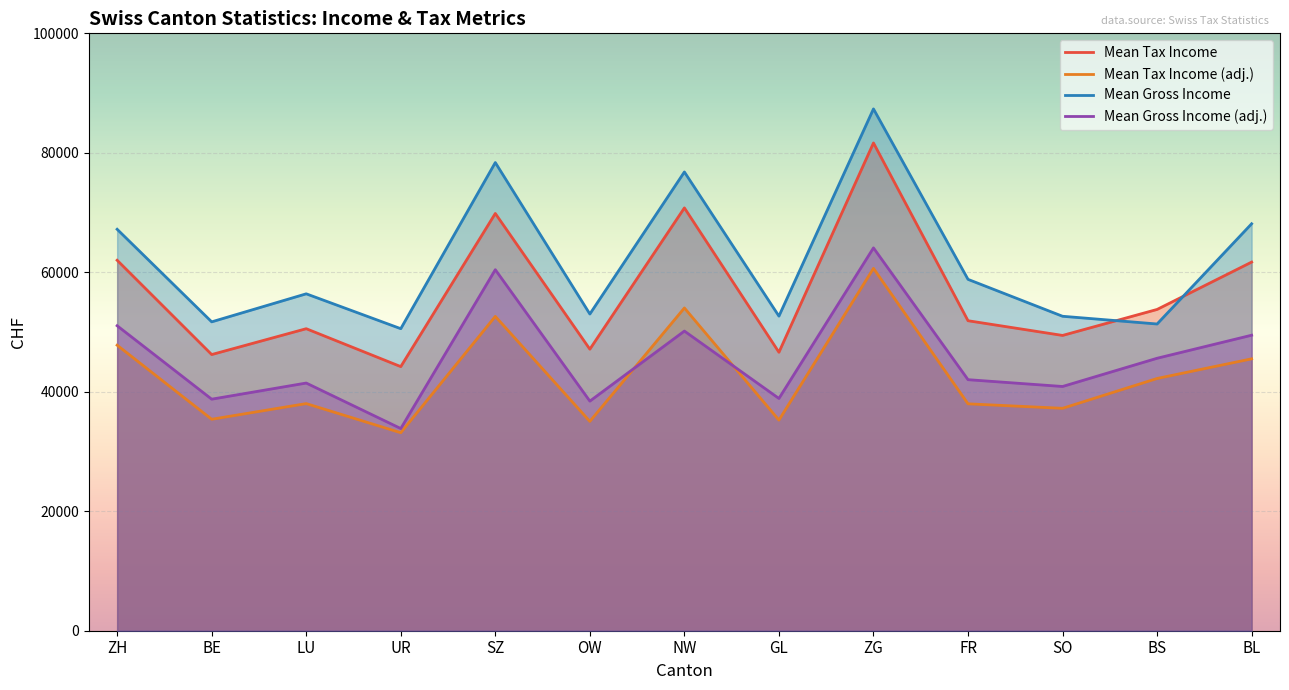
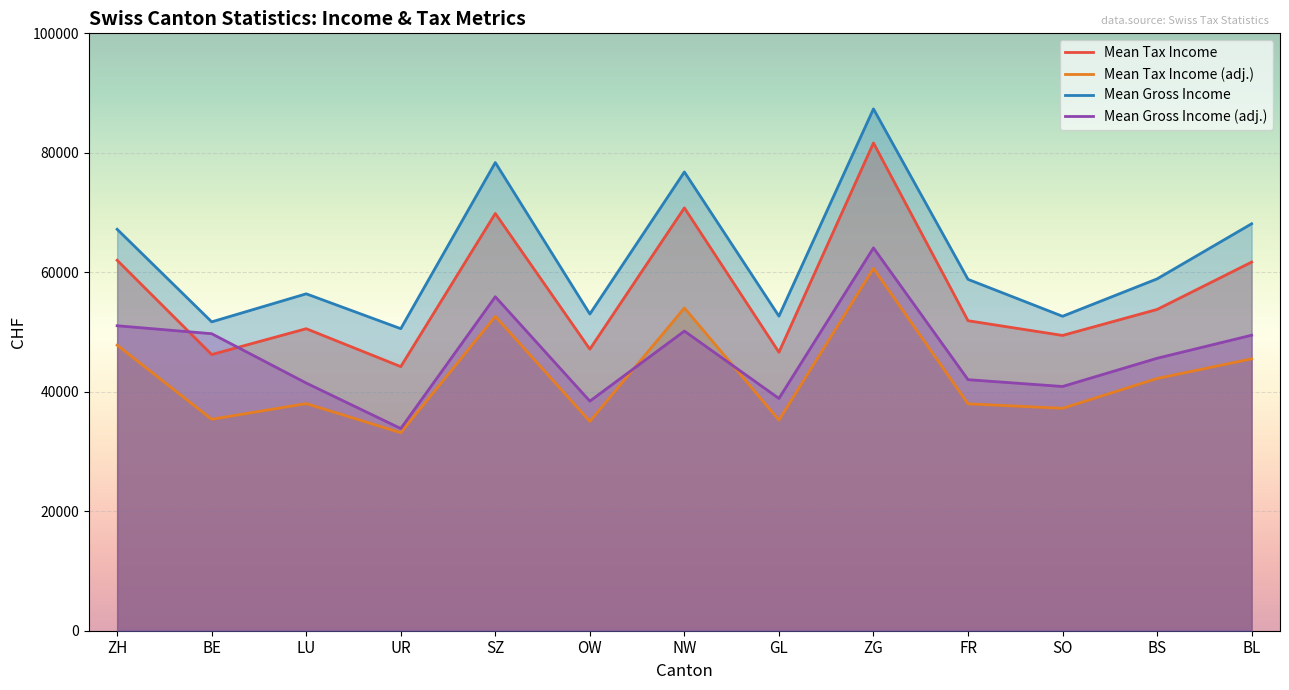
  {
    "Mean Gross Income": {
      "ZH": 67000,
      "BE": 52000,
      "LU": 56000,
      "UR": 51000,
      "SZ": 78000,
      "OW": 53000,
      "NW": 77000,
      "GL": 53000,
      "ZG": 87000,
      "FR": 59000,
      "SO": 53000,
-     "BS": 51000,
+     "BS": 59000,
      "BL": 68000
    },
    "Mean Gross Income (adj.)": {
      "ZH": 51000,
-     "BE": 39000,
+     "BE": 50000,
      "LU": 41000,
      "UR": 34000,
-     "SZ": 60000,
+     "SZ": 56000,
      "OW": 38000,
      "NW": 50000,
      "GL": 39000,
      "ZG": 64000,
      "FR": 42000,
      "SO": 41000,
      "BS": 46000,
      "BL": 49000
    }
  }
